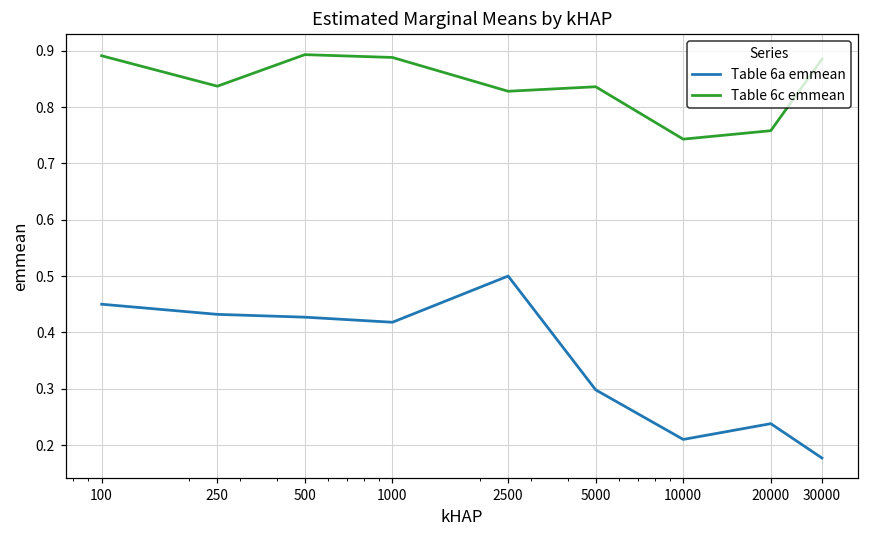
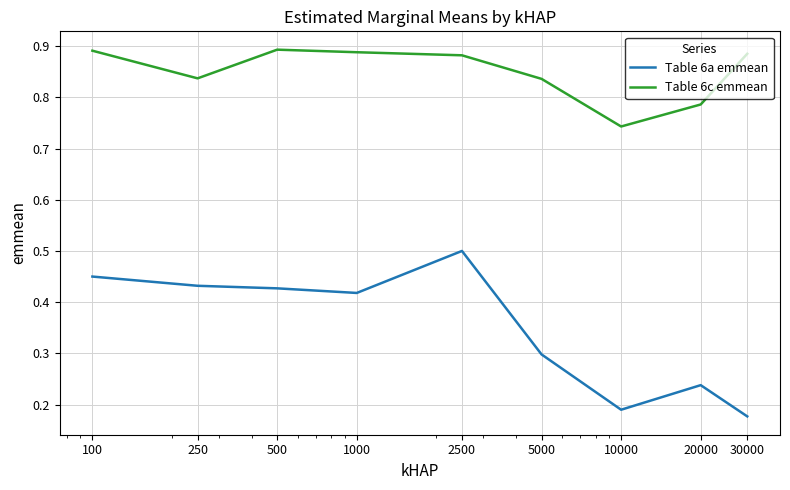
  {
    "Table 6a emmean": {
      "100": 0.45,
      "250": 0.43,
      "500": 0.43,
      "1000": 0.42,
      "2500": 0.50,
      "5000": 0.30,
-     "10000": 0.21,
+     "10000": 0.19,
      "20000": 0.24,
      "30000": 0.18
    },
    "Table 6c emmean": {
      "100": 0.89,
      "250": 0.84,
      "500": 0.89,
      "1000": 0.89,
-     "2500": 0.83,
+     "2500": 0.88,
      "5000": 0.84,
      "10000": 0.74,
-     "20000": 0.76
+     "20000": 0.79
    }
  }
